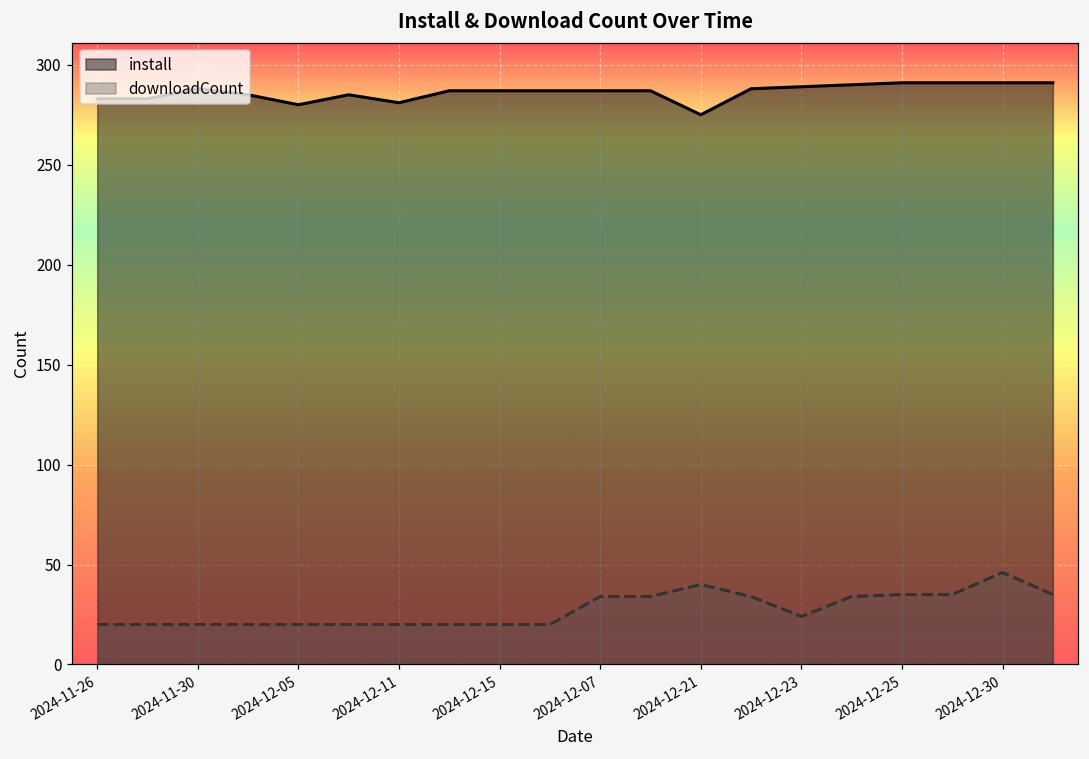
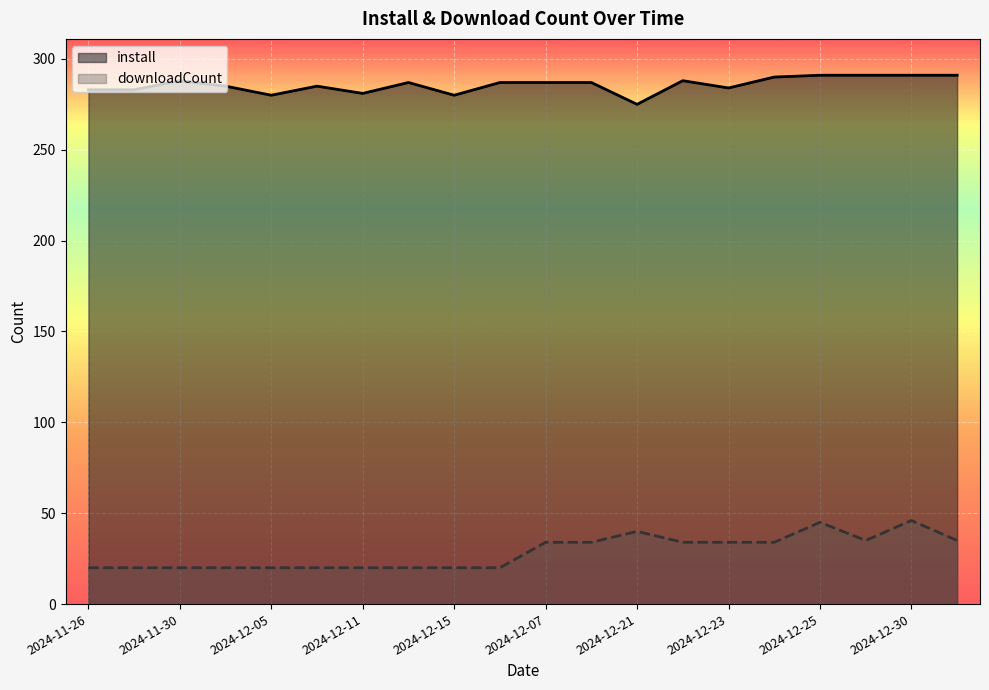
  {
    "install": {
      "2024-12-05": 280,
      "2024-12-11": 281,
-     "2024-12-15": 287,
+     "2024-12-15": 280,
      "2024-12-21": 275,
-     "2024-12-23": 289,
+     "2024-12-23": 284,
      "2024-12-25": 291,
      "2024-12-30": 291
    },
    "downloadCount": {
      "2024-11-26": 20,
      "2024-11-30": 20,
      "2024-12-05": 20,
      "2024-12-11": 20,
      "2024-12-15": 20,
      "2024-12-21": 40,
-     "2024-12-23": 24,
-     "2024-12-25": 35,
+     "2024-12-23": 34,
+     "2024-12-25": 45,
      "2024-12-30": 46
    }
  }
